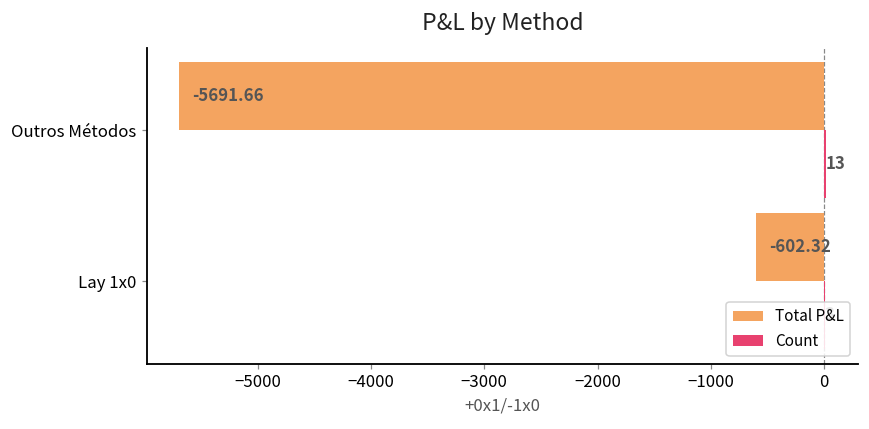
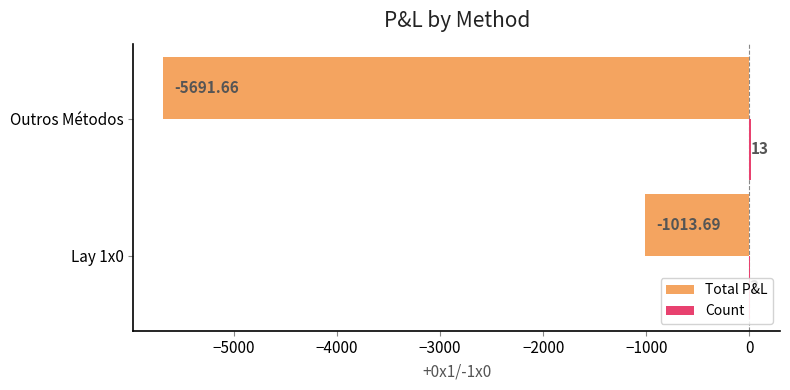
  {
    "Total P&L": {
      "Outros Métodos": -5691.66,
-     "Lay 1x0": -602.32
+     "Lay 1x0": -1013.69
    },
    "Count": {
      "Outros Métodos": 13
    }
  }
